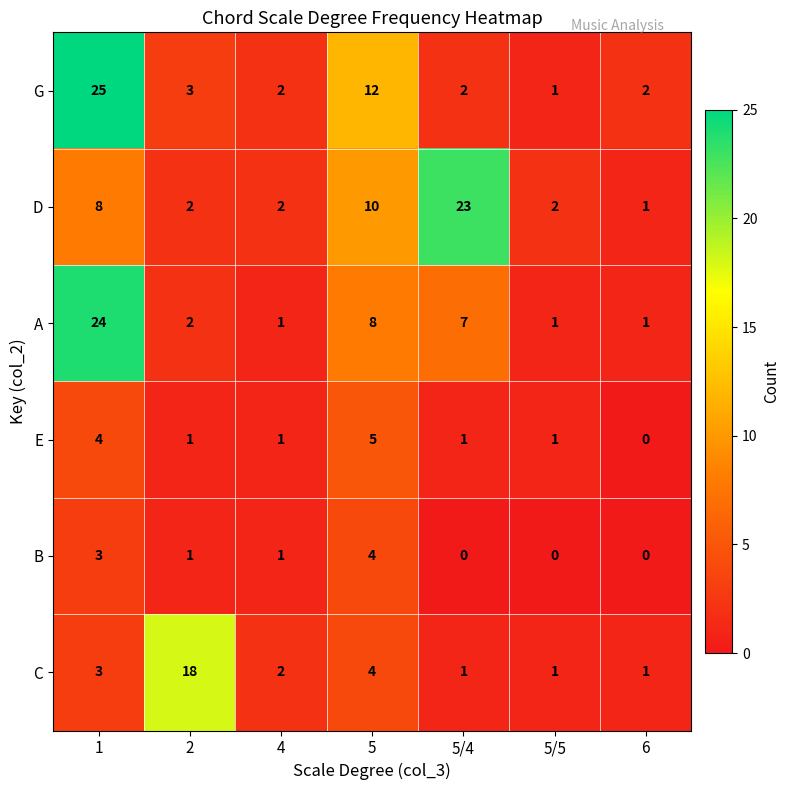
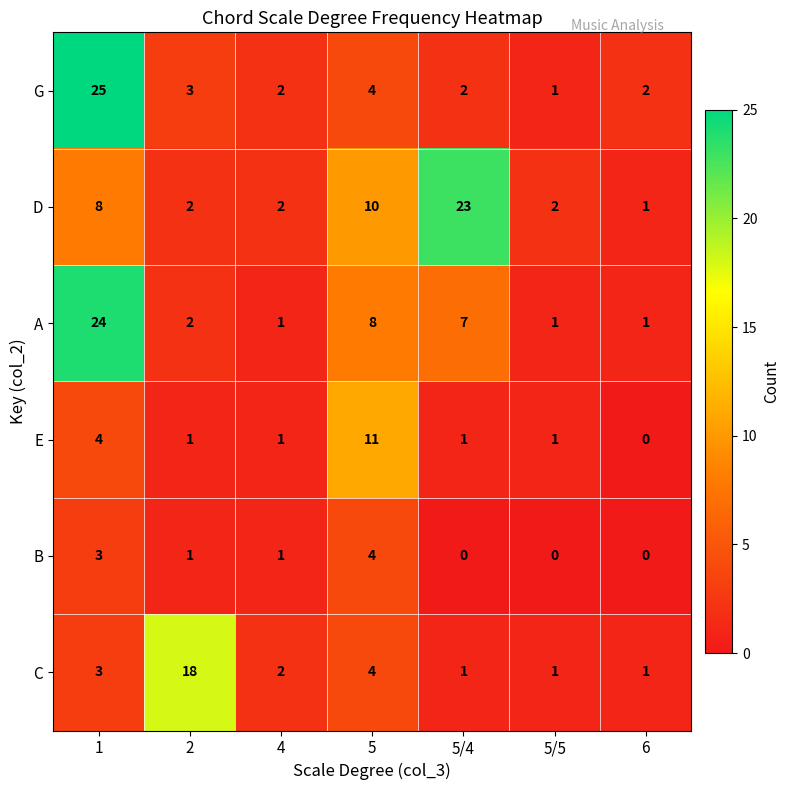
  {
    "G": {
      "1": 25,
      "2": 3,
      "4": 2,
-     "5": 12,
+     "5": 4,
      "5/4": 2,
      "5/5": 1,
      "6": 2
    },
    "D": {
      "1": 8,
      "2": 2,
      "4": 2,
      "5": 10,
      "5/4": 23,
      "5/5": 2,
      "6": 1
    },
    "A": {
      "1": 24,
      "2": 2,
      "4": 1,
      "5": 8,
      "5/4": 7,
      "5/5": 1,
      "6": 1
    },
    "E": {
      "1": 4,
      "2": 1,
      "4": 1,
-     "5": 5,
+     "5": 11,
      "5/4": 1,
      "5/5": 1,
      "6": 0
    },
    "B": {
      "1": 3,
      "2": 1,
      "4": 1,
      "5": 4,
      "5/4": 0,
      "5/5": 0,
      "6": 0
    },
    "C": {
      "1": 3,
      "2": 18,
      "4": 2,
      "5": 4,
      "5/4": 1,
      "5/5": 1,
      "6": 1
    }
  }
